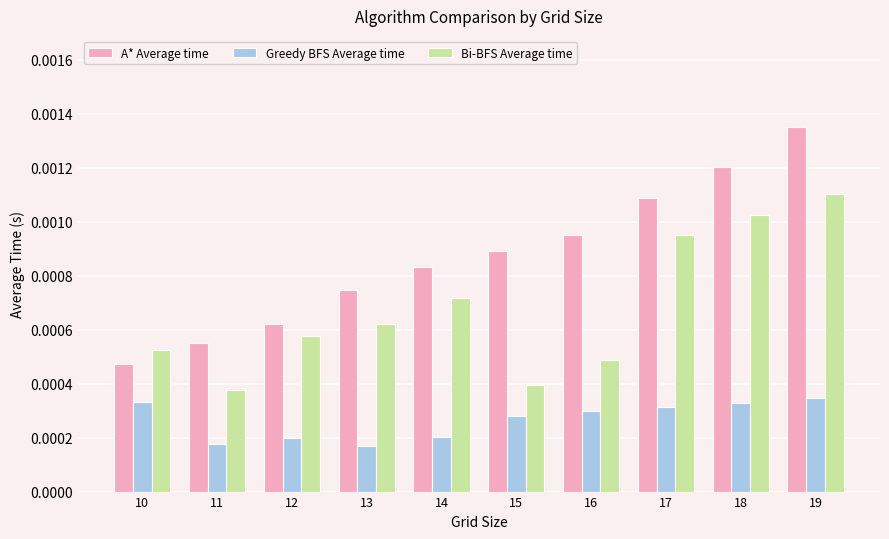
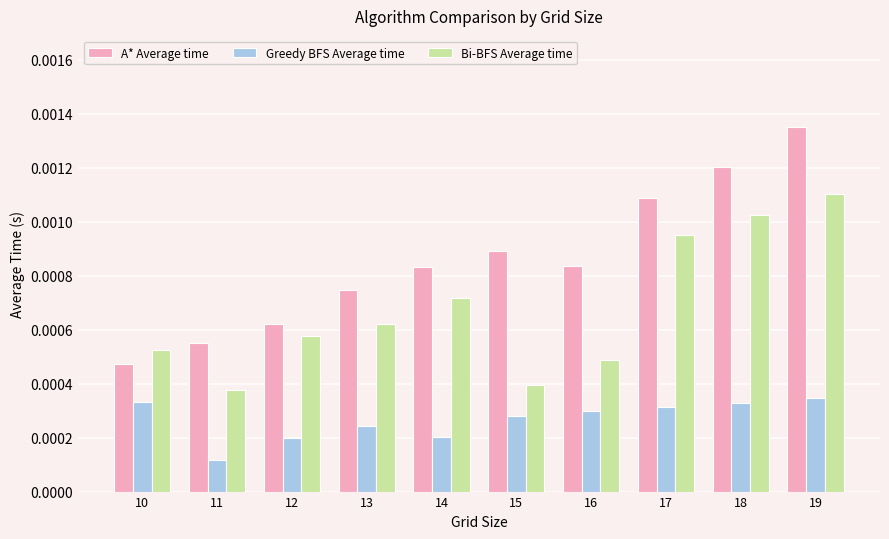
  {
    "A* Average time": {
      "10": 0.00047,
      "11": 0.00055,
      "12": 0.00062,
      "13": 0.00075,
      "14": 0.00083,
      "15": 0.00089,
-     "16": 0.00095,
+     "16": 0.00084,
      "17": 0.00109,
      "18": 0.00120,
      "19": 0.00135
    },
    "Greedy BFS Average time": {
      "10": 0.00033,
-     "11": 0.00018,
+     "11": 0.00012,
      "12": 0.00020,
-     "13": 0.00017,
+     "13": 0.00024,
      "14": 0.00020,
      "15": 0.00028,
      "16": 0.00030,
      "17": 0.00031,
      "18": 0.00033,
      "19": 0.00035
    },
    "Bi-BFS Average time": {
      "10": 0.00053,
      "11": 0.00038,
      "12": 0.00058,
      "13": 0.00062,
      "14": 0.00072,
      "15": 0.00039,
      "16": 0.00049,
      "17": 0.00095,
      "18": 0.00102,
      "19": 0.00110
    }
  }
